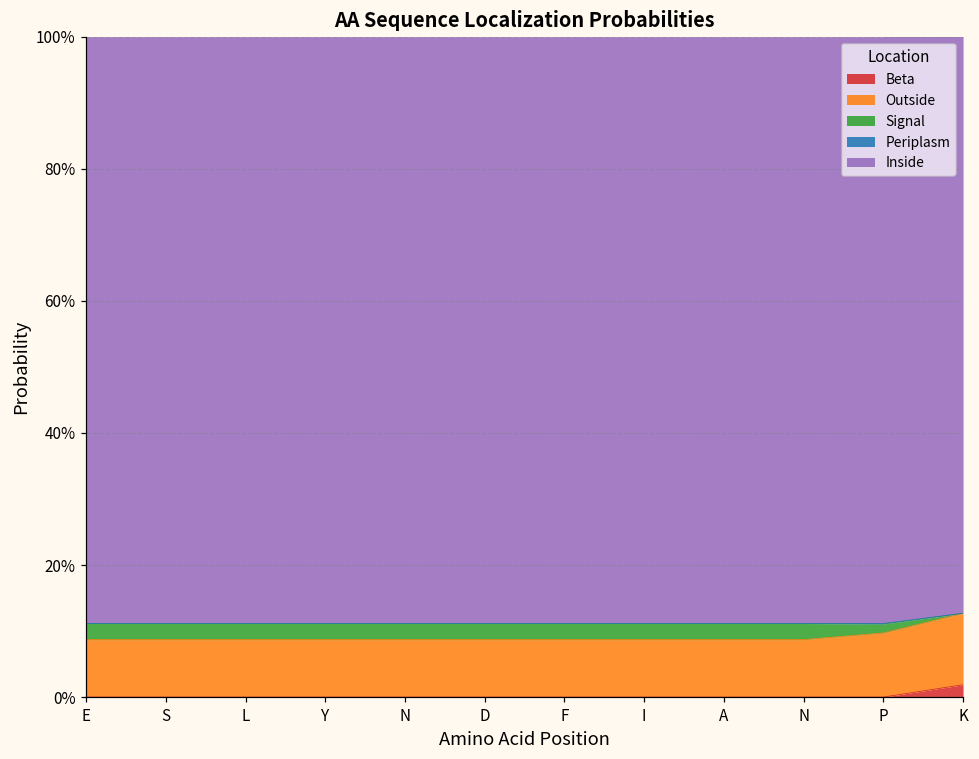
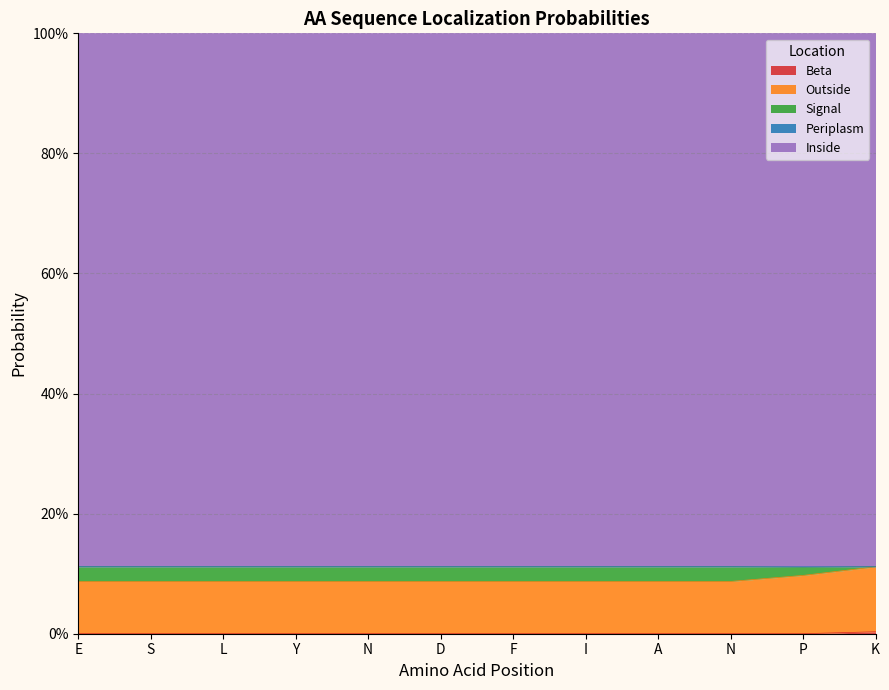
  {
    "Beta": {
      "E": "0%",
      "S": "0%",
      "L": "0%",
      "Y": "0%",
      "D": "0%",
      "F": "0%",
      "I": "0%",
      "A": "0%",
      "P": "0%",
-     "K": "2%"
+     "K": "0%"
    },
    "Outside": {
      "E": "9%",
      "S": "9%",
      "L": "9%",
      "Y": "9%",
      "D": "9%",
      "F": "9%",
      "I": "9%",
      "A": "9%",
      "P": "10%"
    },
    "Periplasm": {
      "P": "1%"
    },
    "Inside": {
      "E": "89%",
      "S": "89%",
      "L": "89%",
      "Y": "89%",
      "D": "89%",
      "F": "89%",
      "I": "89%",
      "A": "89%",
      "P": "89%"
    }
  }
